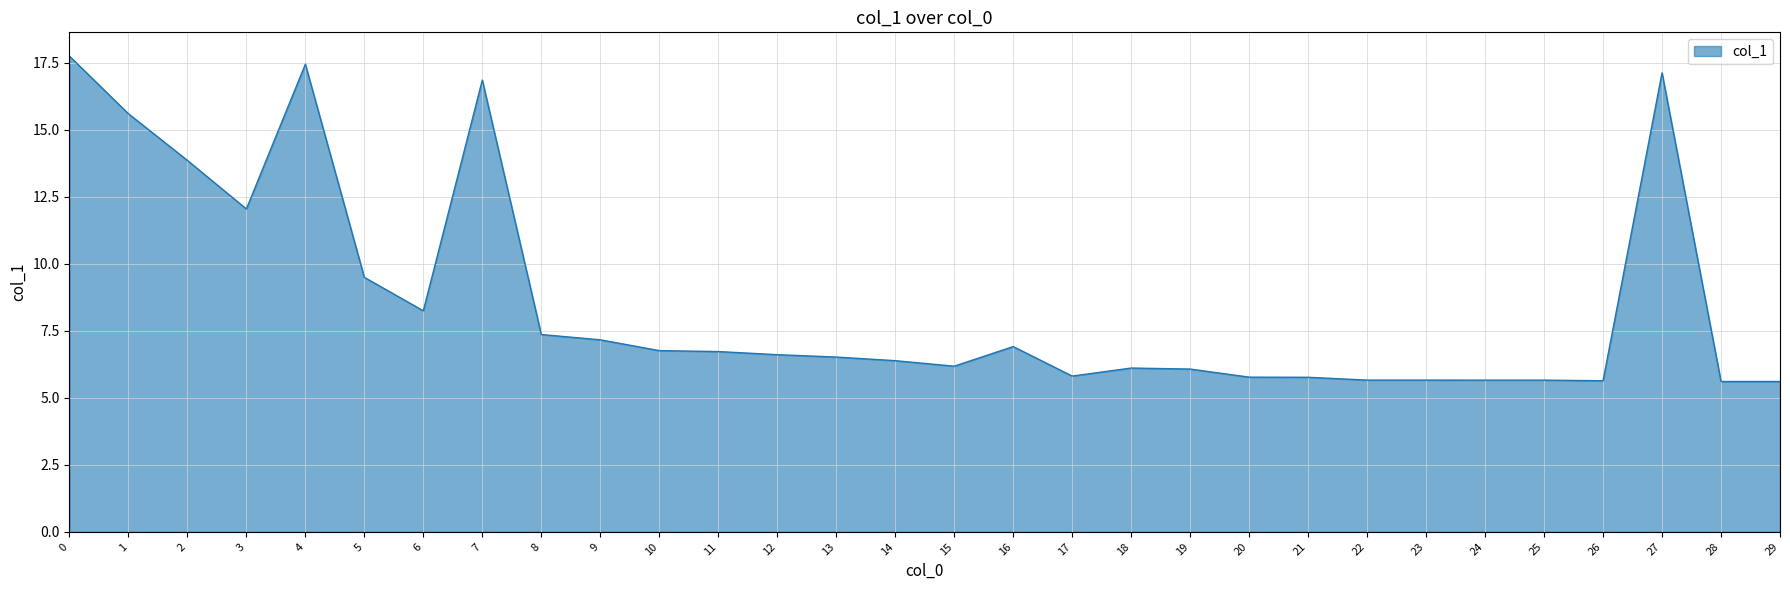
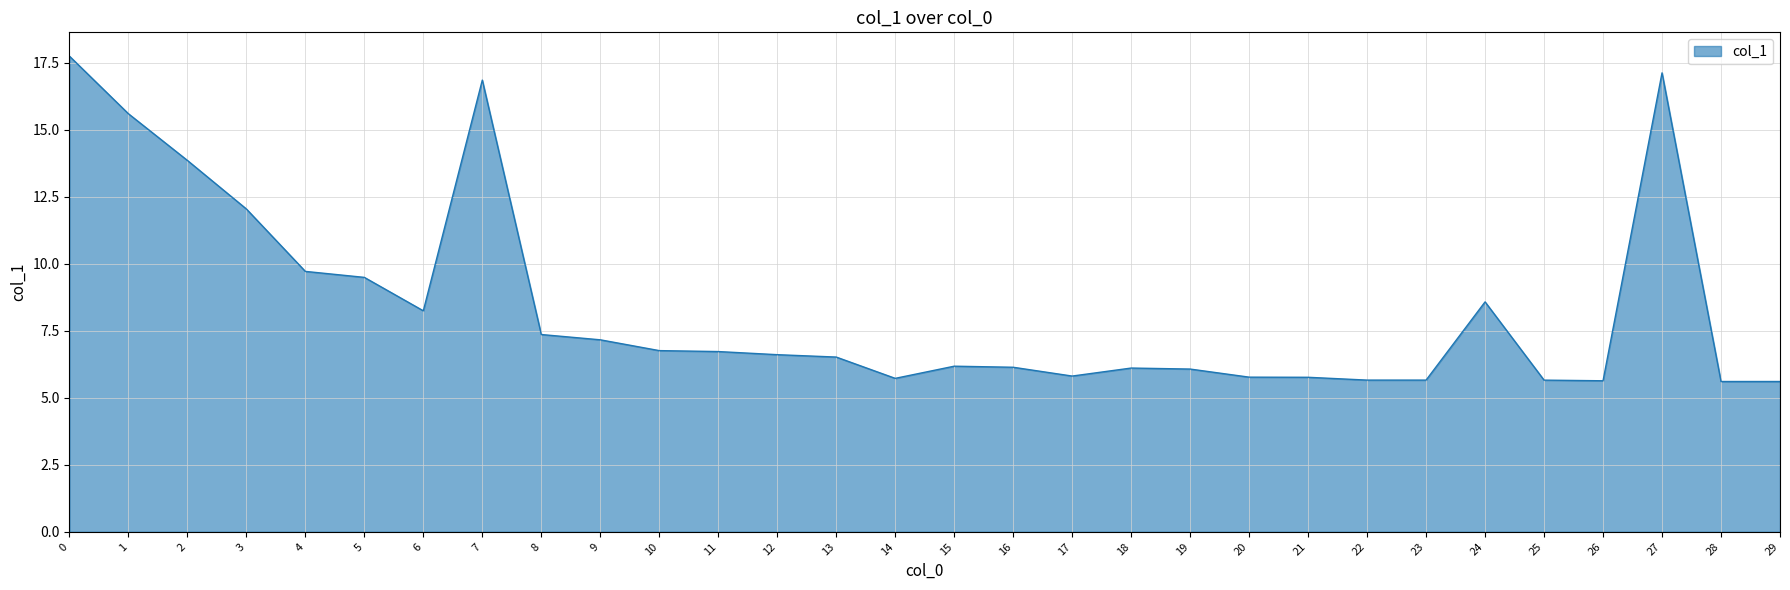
  {
    "0": 17.7,
    "1": 15.6,
    "2": 13.8,
    "3": 12.0,
-   "4": 17.4,
+   "4": 9.7,
    "5": 9.5,
    "6": 8.2,
    "7": 16.8,
    "8": 7.4,
    "9": 7.2,
    "10": 6.8,
    "11": 6.7,
    "12": 6.6,
    "13": 6.5,
-   "14": 6.4,
+   "14": 5.7,
    "15": 6.2,
-   "16": 6.9,
+   "16": 6.1,
    "17": 5.8,
    "18": 6.1,
    "19": 6.1,
    "20": 5.8,
    "21": 5.8,
    "22": 5.7,
    "23": 5.7,
-   "24": 5.7,
+   "24": 8.6,
    "25": 5.7,
    "26": 5.6,
    "27": 17.1,
    "28": 5.6,
    "29": 5.6
  }
